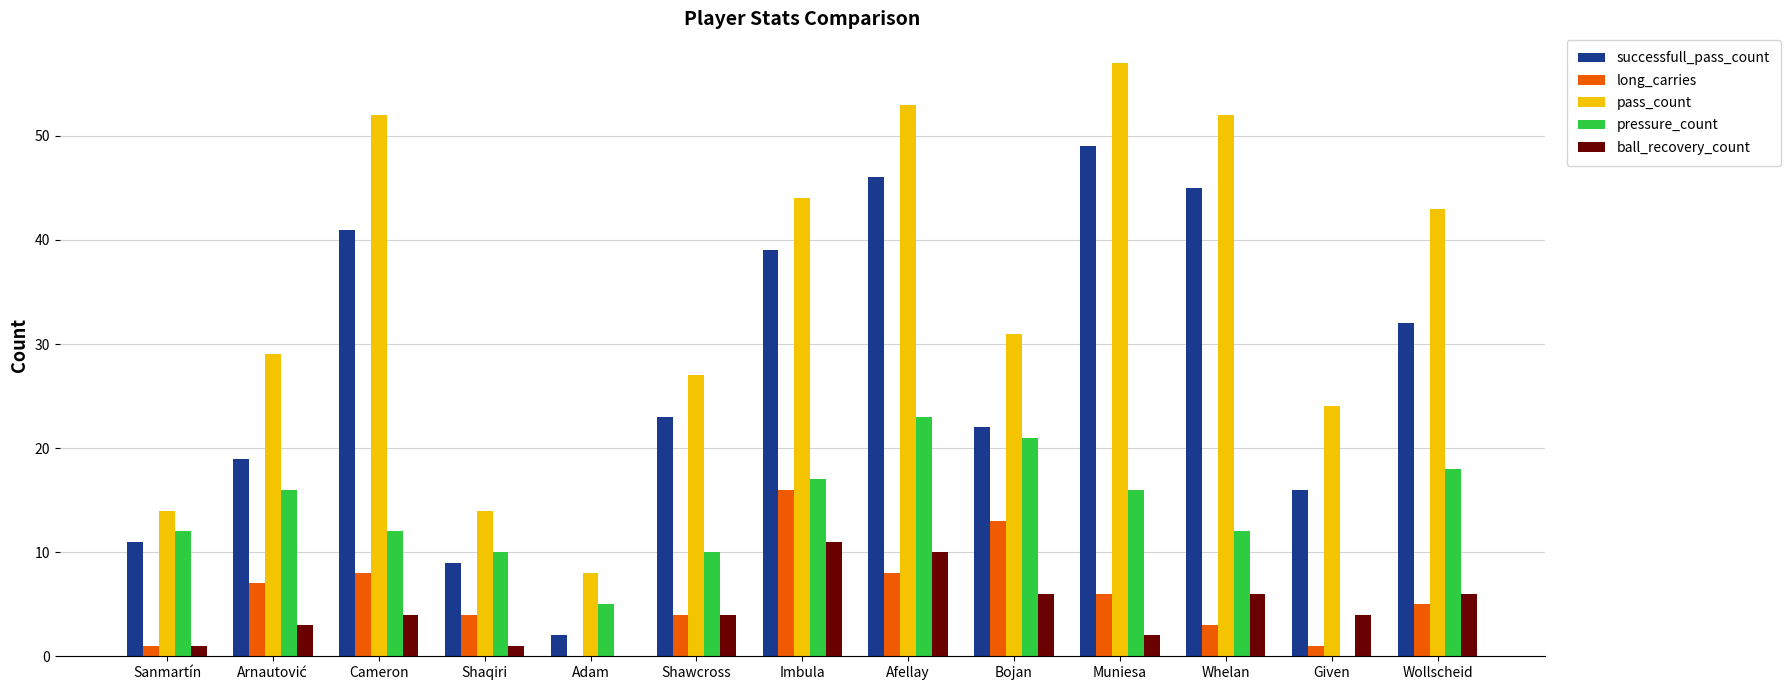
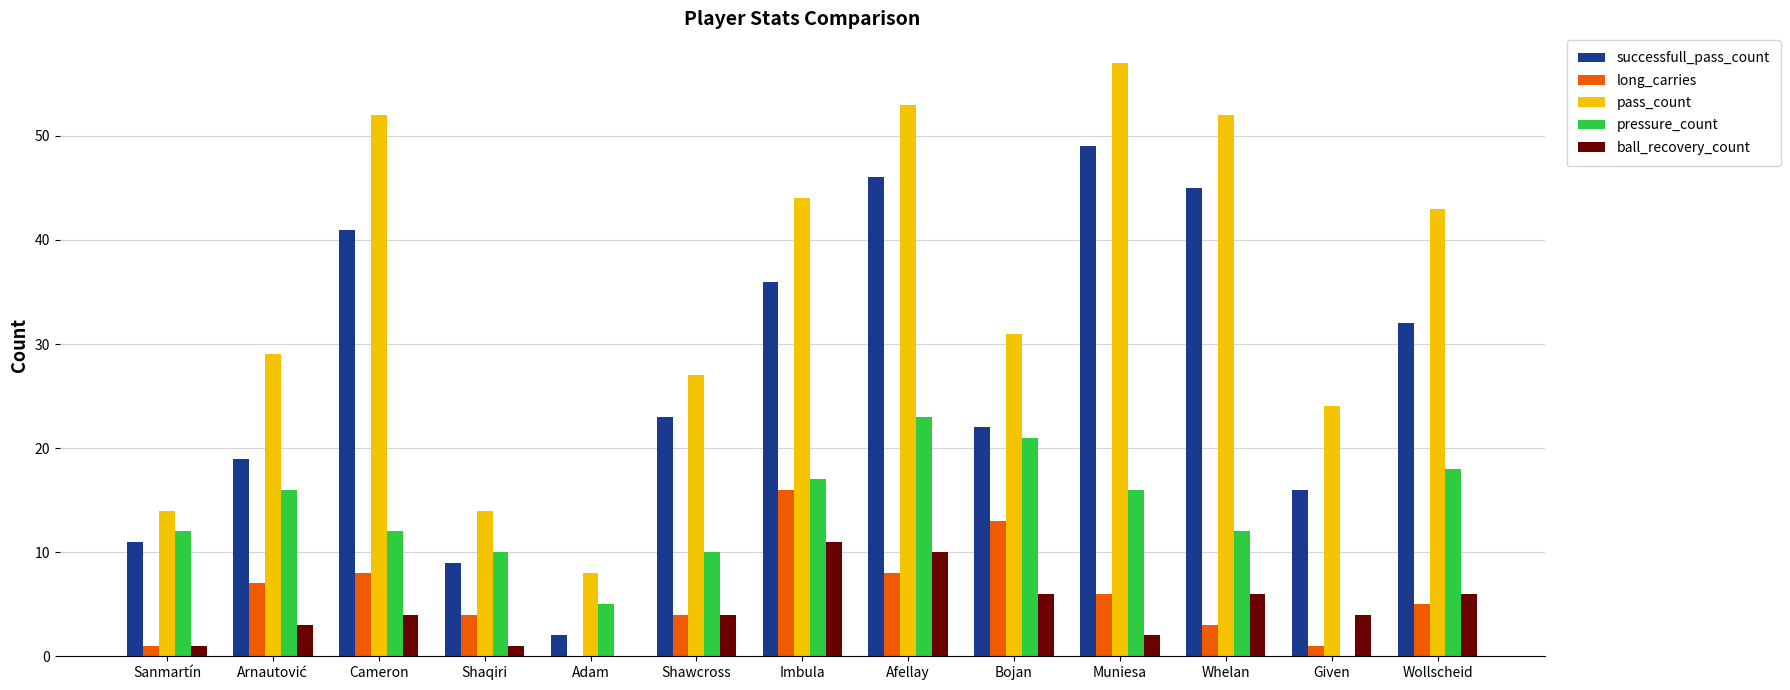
  {
    "successfull_pass_count": {
      "Sanmartín": 11,
      "Arnautović": 19,
      "Cameron": 41,
      "Shaqiri": 9,
      "Adam": 2,
      "Shawcross": 23,
-     "Imbula": 39,
+     "Imbula": 36,
      "Afellay": 46,
      "Bojan": 22,
      "Muniesa": 49,
      "Whelan": 45,
      "Given": 16,
      "Wollscheid": 32
    },
    "long_carries": {
      "Sanmartín": 1,
      "Arnautović": 7,
      "Cameron": 8,
      "Shaqiri": 4,
      "Adam": 0,
      "Shawcross": 4,
      "Imbula": 16,
      "Afellay": 8,
      "Bojan": 13,
      "Muniesa": 6,
      "Whelan": 3,
      "Given": 1,
      "Wollscheid": 5
    },
    "pass_count": {
      "Sanmartín": 14,
      "Arnautović": 29,
      "Cameron": 52,
      "Shaqiri": 14,
      "Adam": 8,
      "Shawcross": 27,
      "Imbula": 44,
      "Afellay": 53,
      "Bojan": 31,
      "Muniesa": 57,
      "Whelan": 52,
      "Given": 24,
      "Wollscheid": 43
    },
    "pressure_count": {
      "Sanmartín": 12,
      "Arnautović": 16,
      "Cameron": 12,
      "Shaqiri": 10,
      "Adam": 5,
      "Shawcross": 10,
      "Imbula": 17,
      "Afellay": 23,
      "Bojan": 21,
      "Muniesa": 16,
      "Whelan": 12,
      "Given": 0,
      "Wollscheid": 18
    },
    "ball_recovery_count": {
      "Sanmartín": 1,
      "Arnautović": 3,
      "Cameron": 4,
      "Shaqiri": 1,
      "Adam": 0,
      "Shawcross": 4,
      "Imbula": 11,
      "Afellay": 10,
      "Bojan": 6,
      "Muniesa": 2,
      "Whelan": 6,
      "Given": 4,
      "Wollscheid": 6
    }
  }
